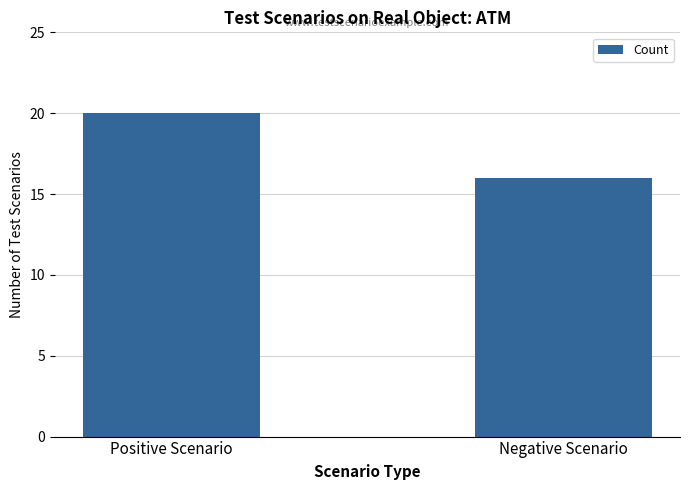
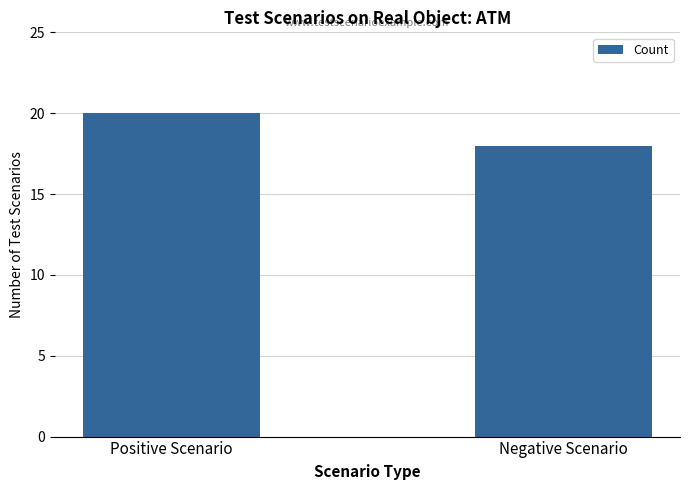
  {
    "Positive Scenario": 20,
-   "Negative Scenario": 16
+   "Negative Scenario": 18
  }
